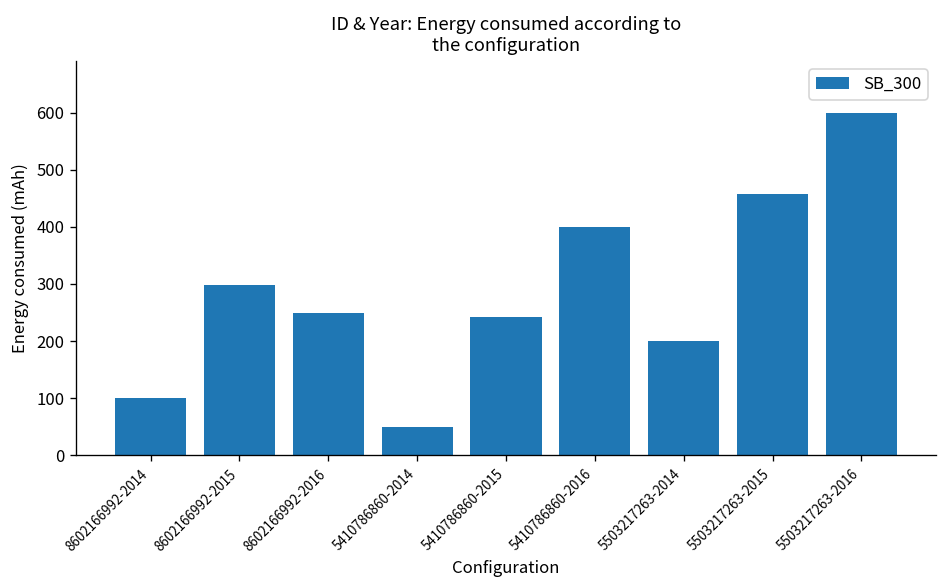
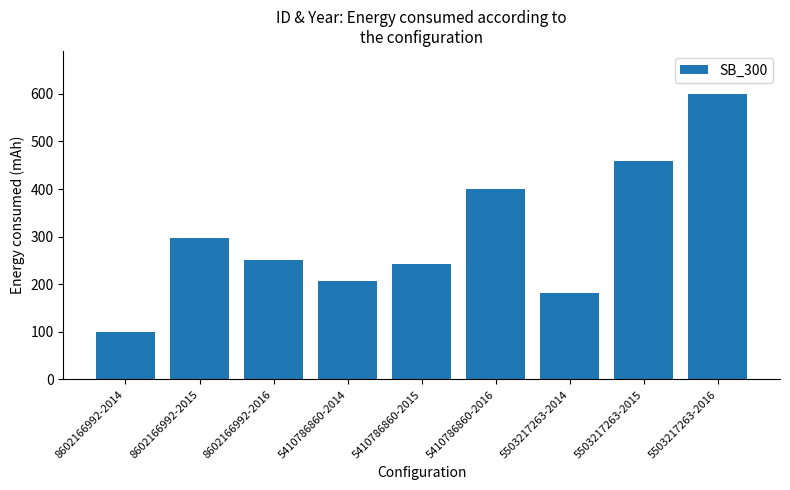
  {
    "8602166992-2014": 100,
    "8602166992-2015": 300,
    "8602166992-2016": 250,
-   "5410786860-2014": 50,
+   "5410786860-2014": 210,
    "5410786860-2015": 240,
    "5410786860-2016": 400,
-   "5503217263-2014": 200,
+   "5503217263-2014": 180,
    "5503217263-2015": 460,
    "5503217263-2016": 600
  }
